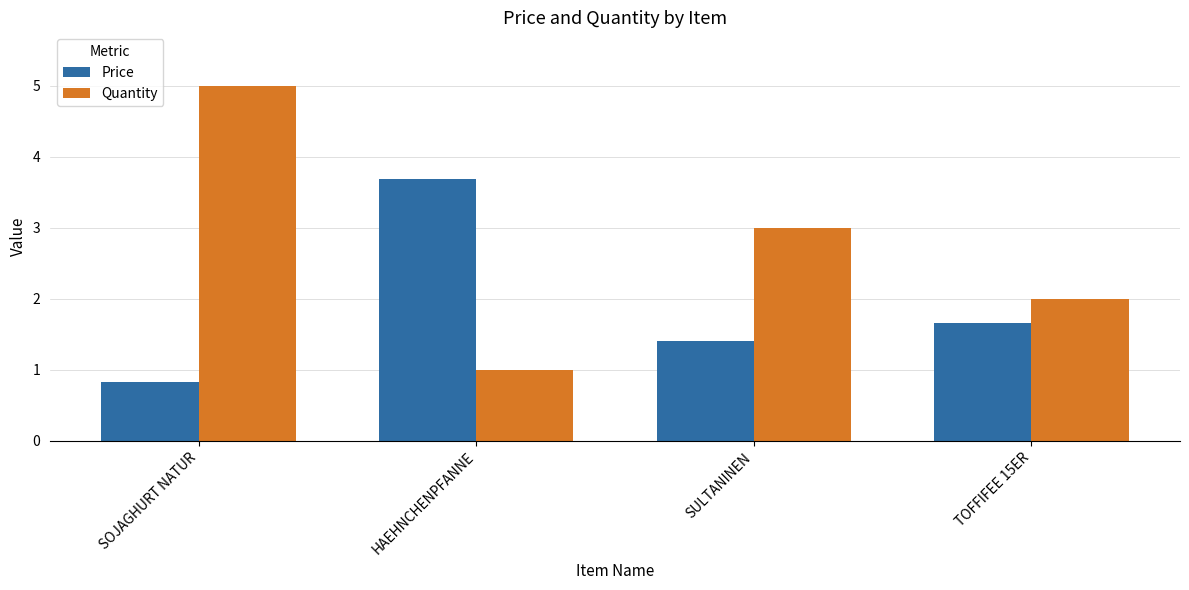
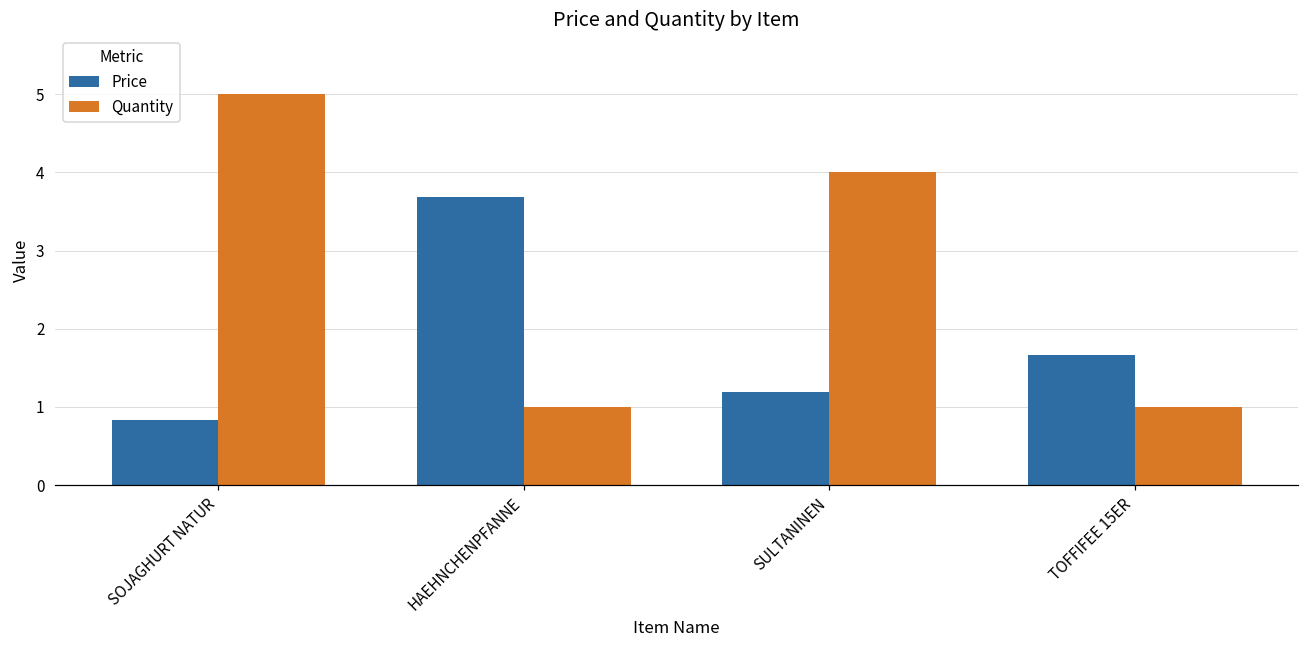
  {
    "Price": {
      "SOJAGHURT NATUR": 0.8,
      "HAEHNCHENPFANNE": 3.7,
-     "SULTANINEN": 1.4,
+     "SULTANINEN": 1.2,
      "TOFFIFEE 15ER": 1.7
    },
    "Quantity": {
      "SOJAGHURT NATUR": 5,
      "HAEHNCHENPFANNE": 1,
-     "SULTANINEN": 3,
-     "TOFFIFEE 15ER": 2
+     "SULTANINEN": 4,
+     "TOFFIFEE 15ER": 1
    }
  }
